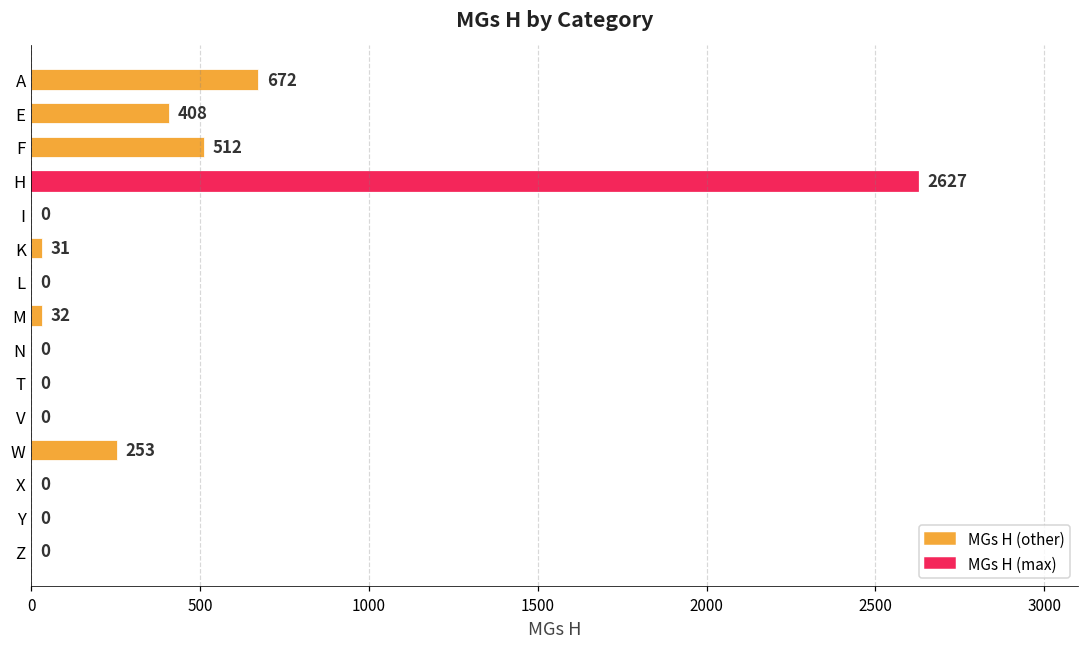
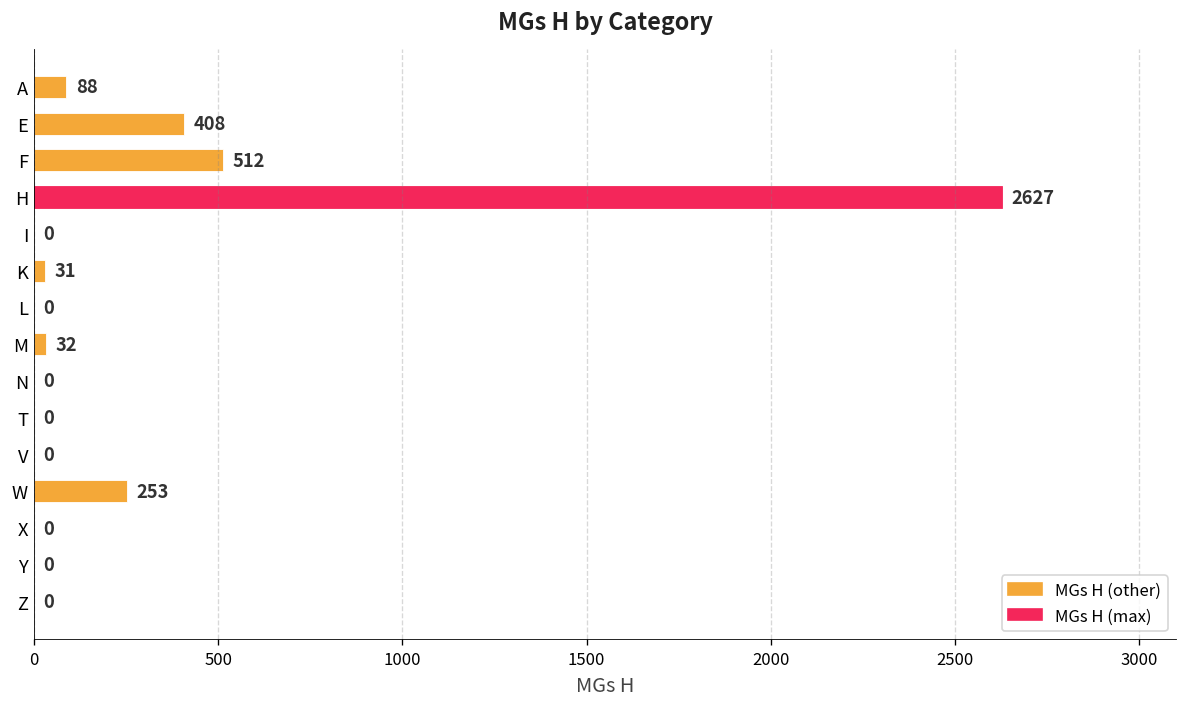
  {
-   "A": 672,
+   "A": 88,
    "E": 408,
    "F": 512,
    "H": 2627,
    "I": 0,
    "K": 31,
    "L": 0,
    "M": 32,
    "N": 0,
    "T": 0,
    "V": 0,
    "W": 253,
    "X": 0,
    "Y": 0,
    "Z": 0
  }
